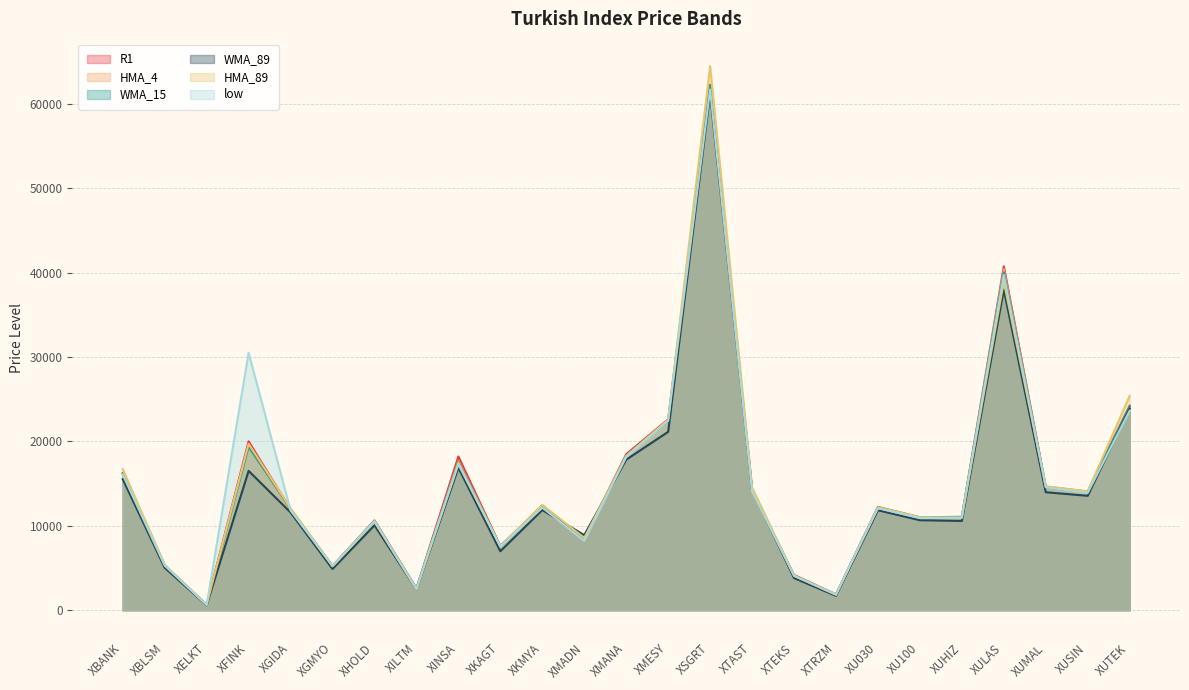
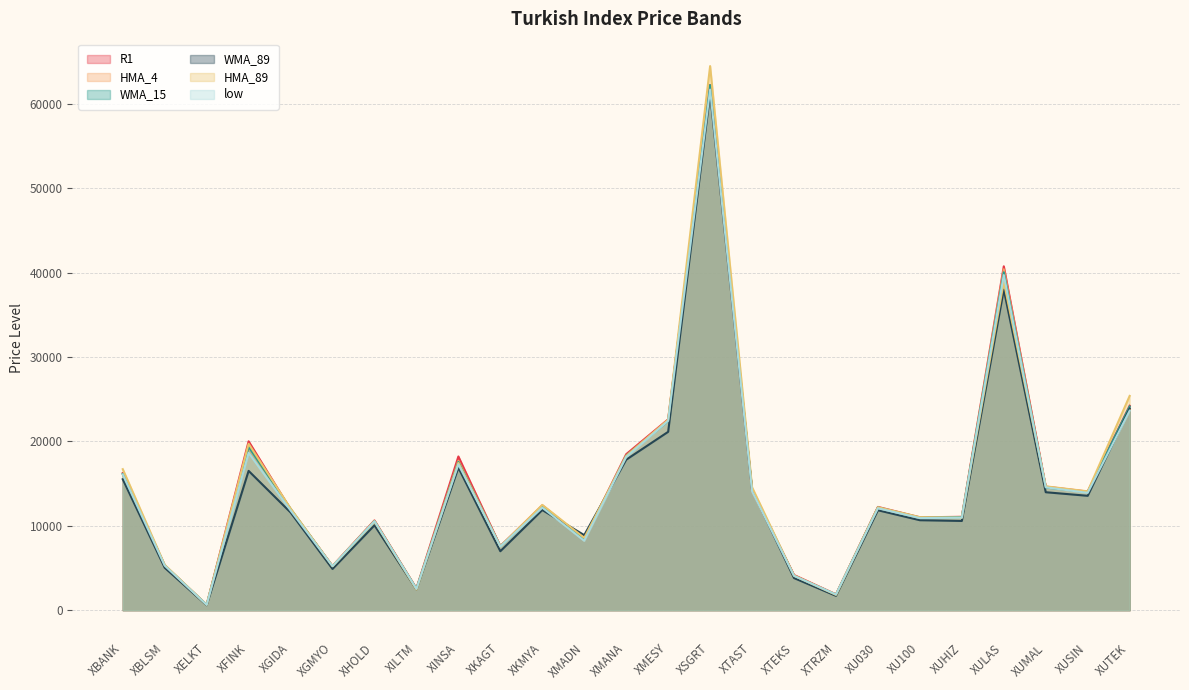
  {
    "low": {
-     "XFINK": 31000,
+     "XFINK": 19000,
      "XULAS": 40000
    }
  }
